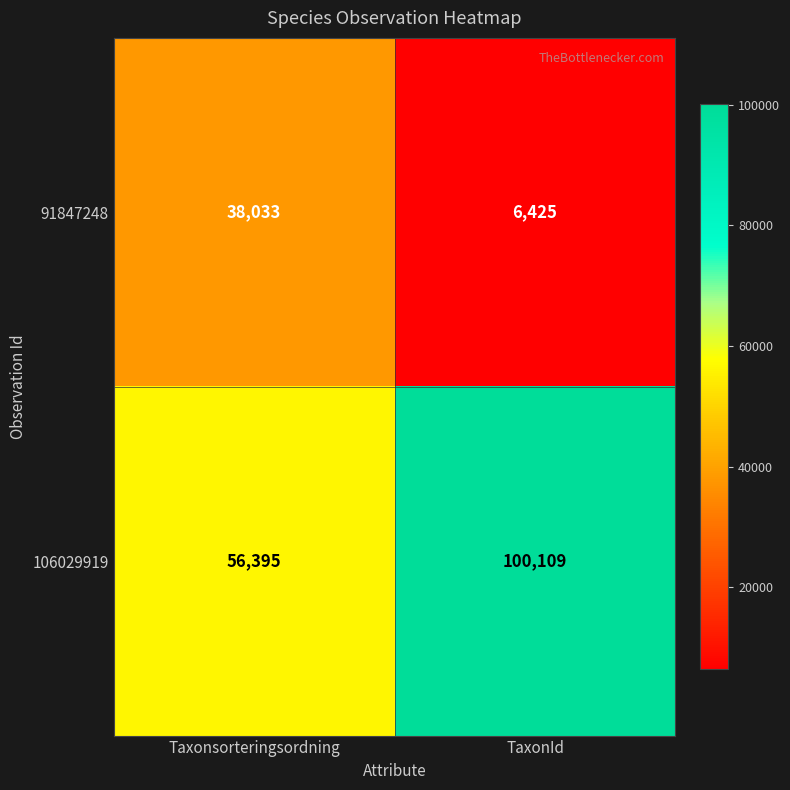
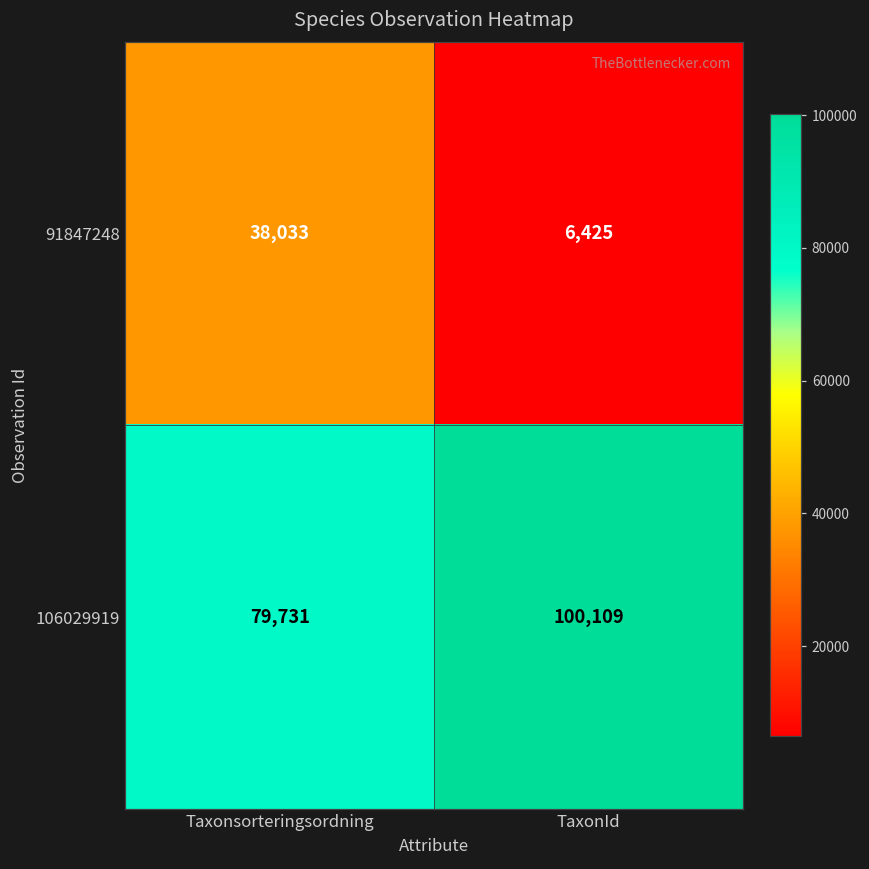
  {
    "91847248": {
      "Taxonsorteringsordning": "38,033"
    },
    "106029919": {
-     "Taxonsorteringsordning": "56,395",
+     "Taxonsorteringsordning": "79,731",
      "TaxonId": "100,109"
    }
  }
